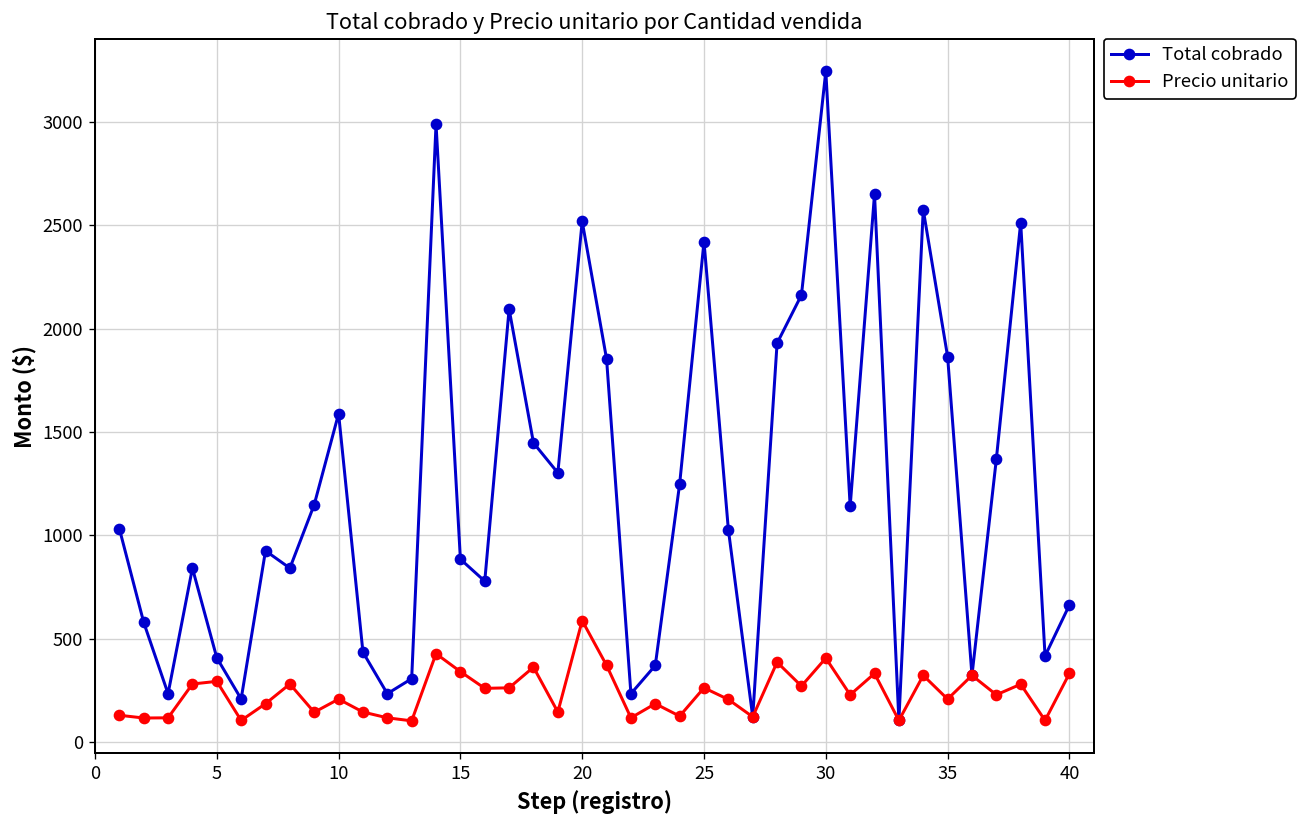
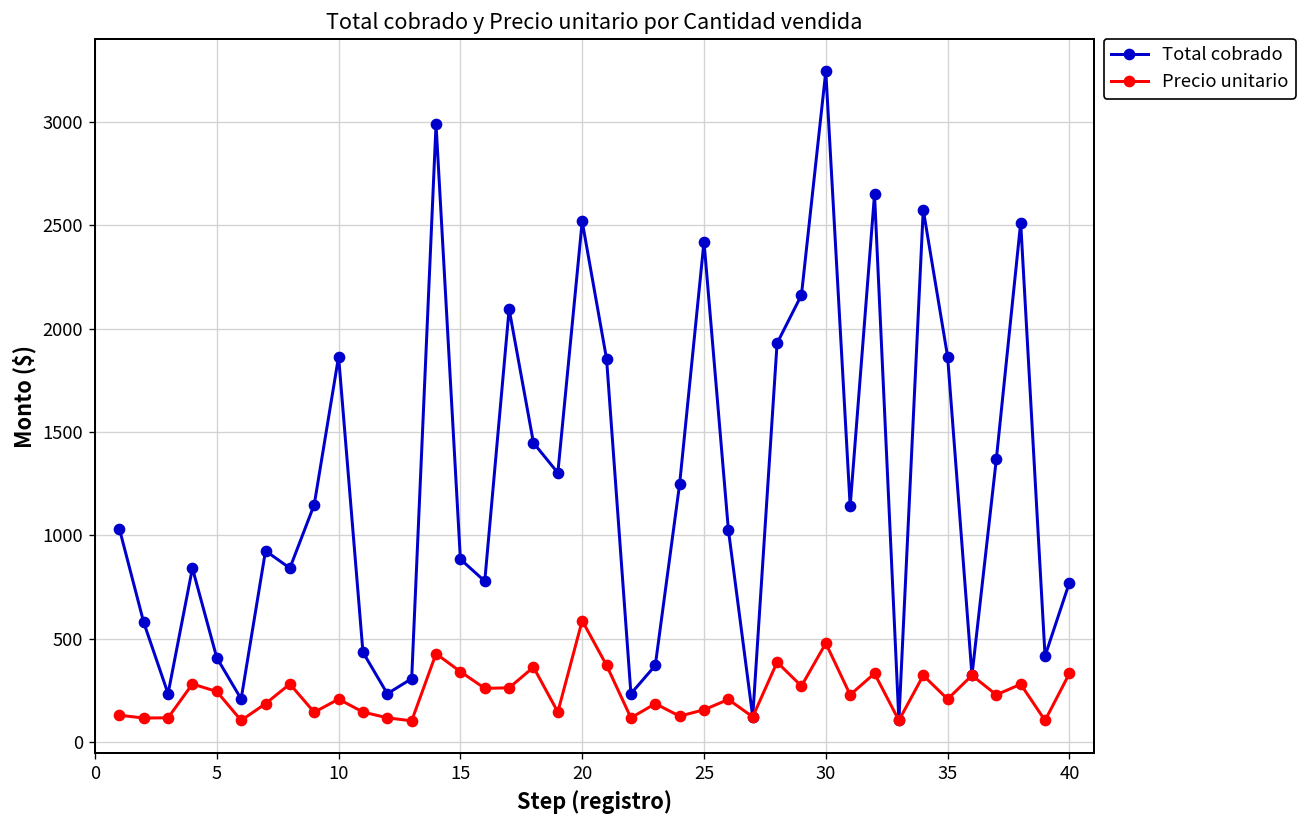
  {
    "Total cobrado": {
      "5": 410,
-     "10": 1590,
+     "10": 1870,
      "15": 880,
      "20": 2520,
      "25": 2420,
      "30": 3250,
      "35": 1870,
-     "40": 660
+     "40": 770
    },
    "Precio unitario": {
-     "5": 290,
+     "5": 240,
      "10": 210,
      "15": 340,
      "20": 590,
-     "25": 260,
-     "30": 410,
+     "25": 160,
+     "30": 480,
      "35": 210,
      "40": 330
    }
  }
